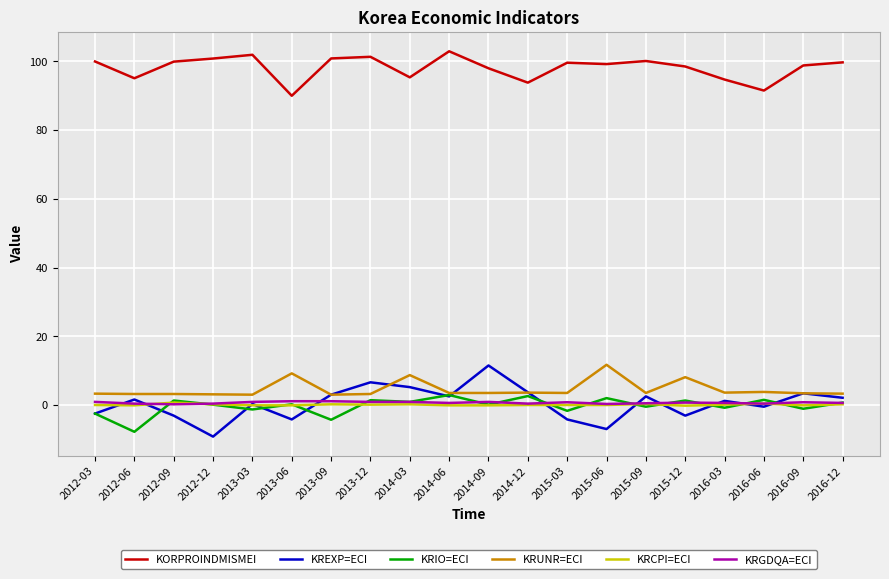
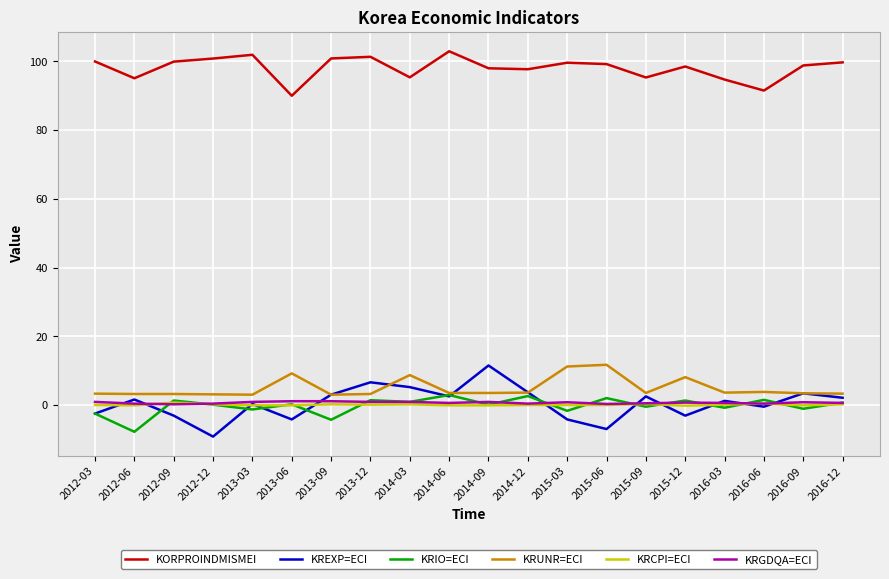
  {
    "KORPROINDMISMEI": {
      "2012-03": 100,
      "2012-06": 95,
      "2012-09": 100,
      "2012-12": 101,
      "2013-03": 102,
      "2013-06": 90,
      "2013-09": 101,
      "2013-12": 101,
      "2014-03": 95,
      "2014-06": 103,
      "2014-09": 98,
-     "2014-12": 94,
+     "2014-12": 98,
      "2015-03": 100,
      "2015-06": 99,
-     "2015-09": 100,
+     "2015-09": 95,
      "2015-12": 99,
      "2016-03": 95,
      "2016-06": 92,
      "2016-09": 99,
      "2016-12": 100
    },
    "KREXP=ECI": {
      "2012-06": 2,
      "2012-09": -3,
      "2012-12": -9,
      "2013-06": -4,
      "2013-12": 7,
      "2014-03": 5,
      "2014-09": 12,
      "2015-03": -4,
      "2015-06": -7,
      "2015-09": 3,
      "2015-12": -3,
      "2016-06": -1,
      "2016-12": 2
    },
    "KRIO=ECI": {
      "2012-06": -8,
      "2013-03": -1,
      "2013-09": -4,
      "2014-12": 3,
      "2015-03": -2,
      "2015-06": 2,
      "2015-09": -1,
      "2016-03": -1,
      "2016-06": 2,
      "2016-09": -1
    },
    "KRUNR=ECI": {
      "2012-03": 3,
      "2012-06": 3,
      "2012-09": 3,
      "2012-12": 3,
      "2013-03": 3,
      "2013-06": 9,
      "2013-12": 3,
      "2014-03": 9,
      "2014-09": 4,
-     "2015-03": 4,
+     "2015-03": 11,
      "2015-06": 12,
      "2015-09": 4,
      "2015-12": 8,
      "2016-03": 4,
      "2016-06": 4,
      "2016-12": 3
    },
    "KRCPI=ECI": {
      "2012-03": 0,
      "2013-09": 0,
      "2013-12": 0,
      "2015-03": 0,
      "2015-12": 0,
      "2016-09": 0
    },
    "KRGDQA=ECI": {
      "2012-03": 1,
      "2013-06": 1,
      "2013-09": 1,
      "2014-09": 1,
      "2015-03": 1,
      "2016-09": 1
    }
  }
